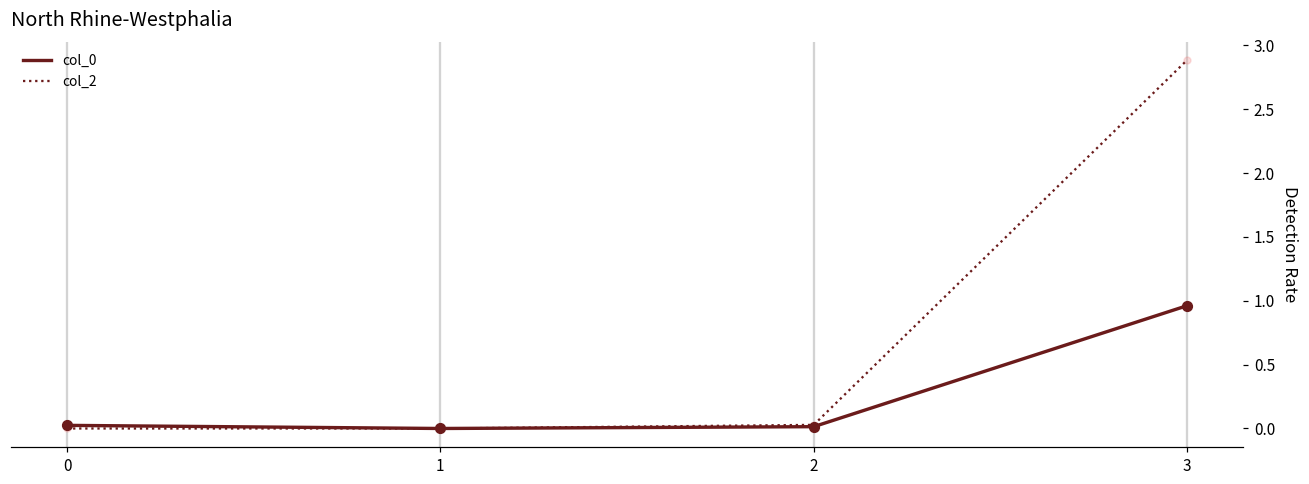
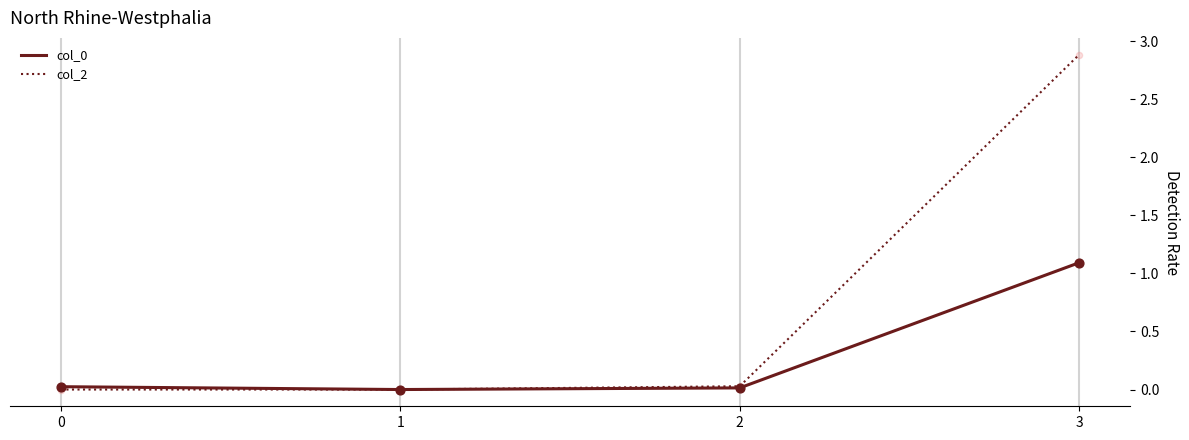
  {
    "col_0": {
      "0": 0.02,
-     "3": 0.96
+     "3": 1.09
    }
  }
